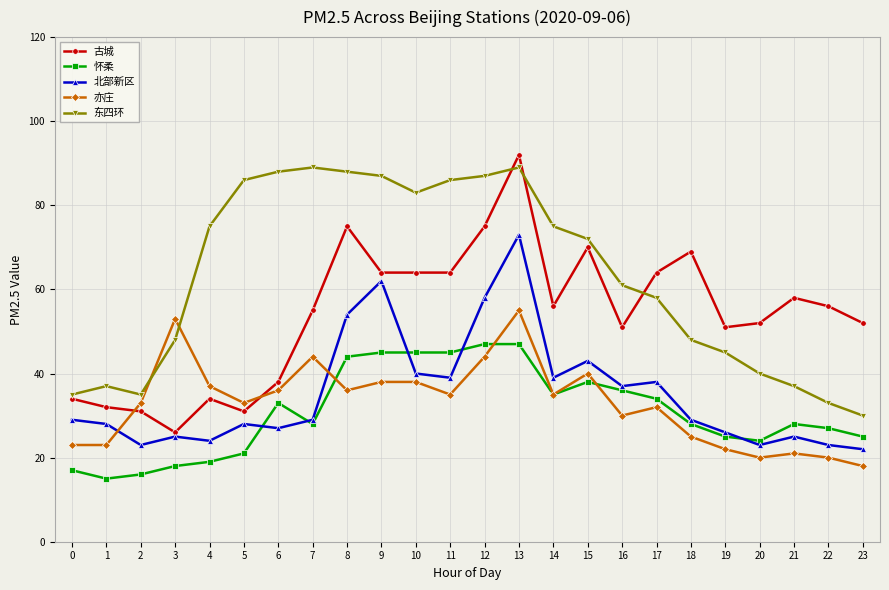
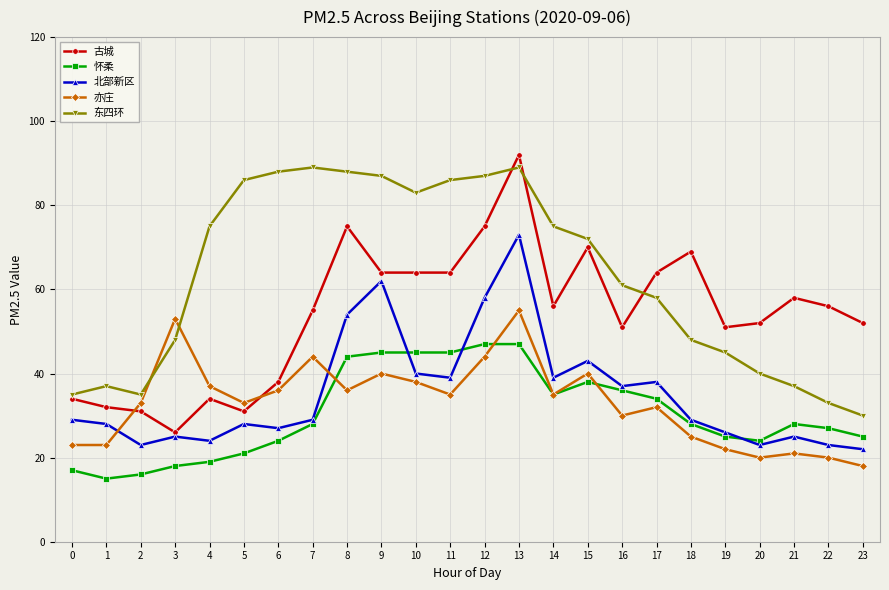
  {
    "古城": {
      "0": 34,
      "1": 32,
      "2": 31,
      "3": 26,
      "4": 34,
      "5": 31,
      "6": 38,
      "7": 55,
      "8": 75,
      "9": 64,
      "10": 64,
      "11": 64,
      "12": 75,
      "13": 92,
      "14": 56,
      "15": 70,
      "16": 51,
      "17": 64,
      "18": 69,
      "19": 51,
      "20": 52,
      "21": 58,
      "22": 56,
      "23": 52
    },
    "怀柔": {
      "0": 17,
      "1": 15,
      "2": 16,
      "3": 18,
      "4": 19,
      "5": 21,
-     "6": 33,
+     "6": 24,
      "7": 28,
      "8": 44,
      "9": 45,
      "10": 45,
      "11": 45,
      "12": 47,
      "13": 47,
      "15": 38,
      "16": 36,
      "17": 34,
      "18": 28,
      "19": 25,
      "20": 24,
      "21": 28,
      "22": 27,
      "23": 25
    },
    "北部新区": {
      "0": 29,
      "1": 28,
      "2": 23,
      "3": 25,
      "4": 24,
      "5": 28,
      "6": 27,
      "7": 29,
      "8": 54,
      "9": 62,
      "10": 40,
      "11": 39,
      "12": 58,
      "13": 73,
      "14": 39,
      "15": 43,
      "16": 37,
      "17": 38,
      "18": 29,
      "19": 26,
      "20": 23,
      "21": 25,
      "22": 23,
      "23": 22
    },
    "亦庄": {
      "0": 23,
      "1": 23,
      "2": 33,
      "3": 53,
      "4": 37,
      "5": 33,
      "6": 36,
      "7": 44,
      "8": 36,
-     "9": 38,
+     "9": 40,
      "10": 38,
      "11": 35,
      "12": 44,
      "13": 55,
      "15": 40,
      "16": 30,
      "17": 32,
      "18": 25,
      "19": 22,
      "20": 20,
      "21": 21,
      "22": 20,
      "23": 18
    },
    "东四环": {
      "0": 35,
      "1": 37,
      "2": 35,
      "3": 48,
      "4": 75,
      "5": 86,
      "6": 88,
      "7": 89,
      "8": 88,
      "9": 87,
      "10": 83,
      "11": 86,
      "12": 87,
      "13": 89,
      "14": 75,
      "15": 72,
      "16": 61,
      "17": 58,
      "18": 48,
      "19": 45,
      "20": 40,
      "21": 37,
      "22": 33,
      "23": 30
    }
  }
